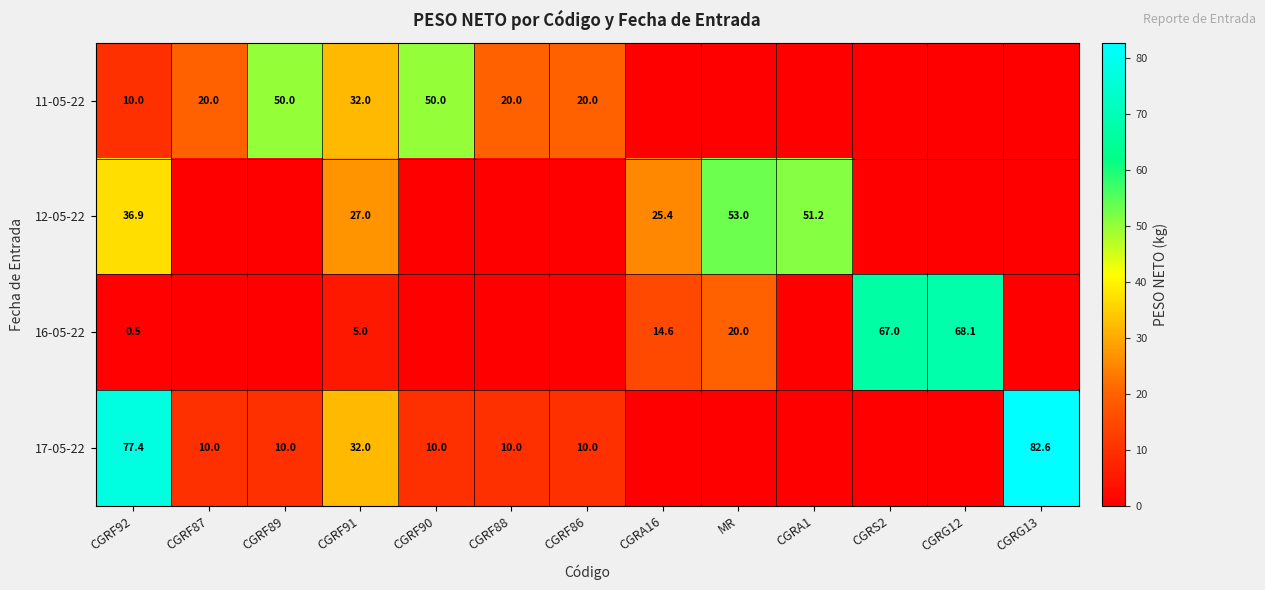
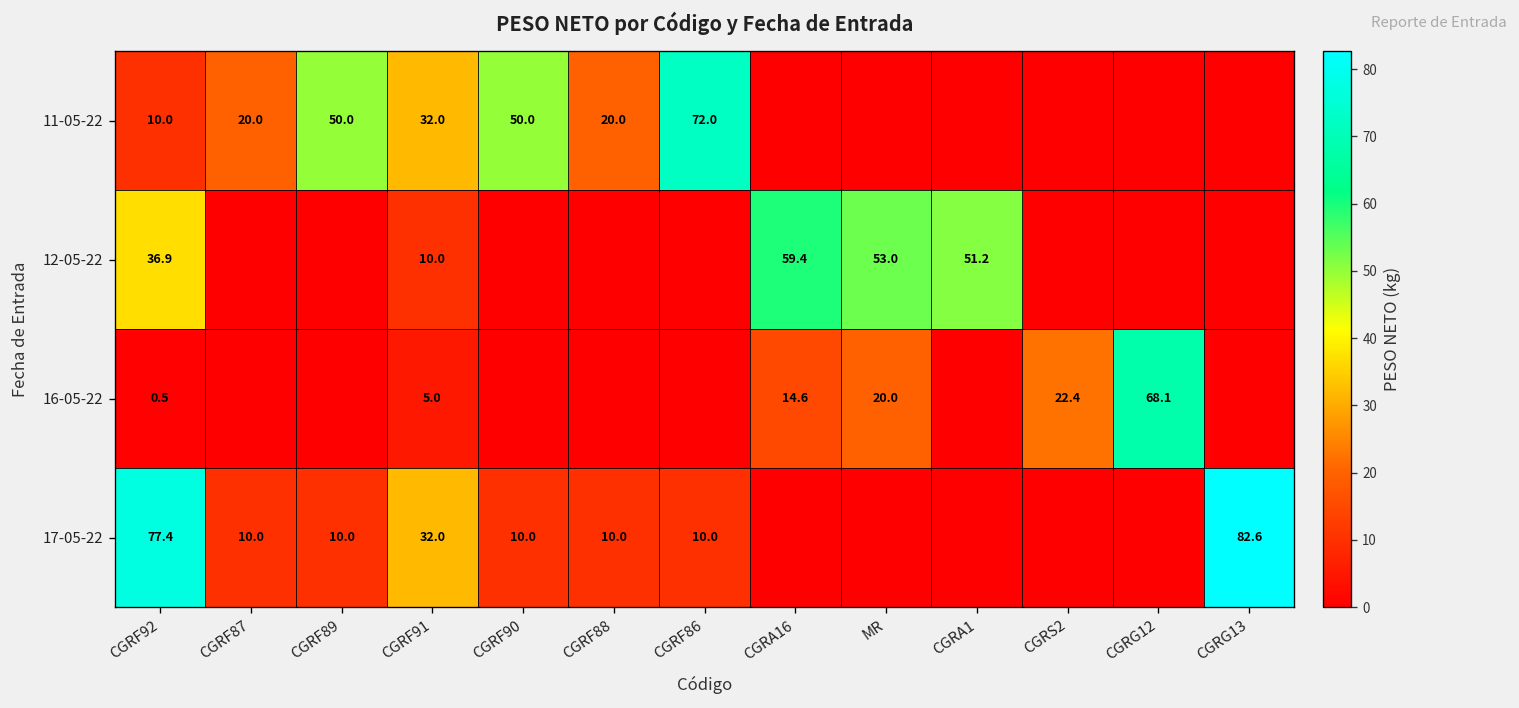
  {
    "11-05-22": {
      "CGRF92": 10.0,
      "CGRF87": 20.0,
      "CGRF89": 50.0,
      "CGRF91": 32.0,
      "CGRF90": 50.0,
      "CGRF88": 20.0,
-     "CGRF86": 20.0
+     "CGRF86": 72.0
    },
    "12-05-22": {
      "CGRF92": 36.9,
-     "CGRF91": 27.0,
-     "CGRA16": 25.4,
+     "CGRF91": 10.0,
+     "CGRA16": 59.4,
      "MR": 53.0,
      "CGRA1": 51.2
    },
    "16-05-22": {
      "CGRF92": 0.5,
      "CGRF91": 5.0,
      "CGRA16": 14.6,
      "MR": 20.0,
-     "CGRS2": 67.0,
+     "CGRS2": 22.4,
      "CGRG12": 68.1
    },
    "17-05-22": {
      "CGRF92": 77.4,
      "CGRF87": 10.0,
      "CGRF89": 10.0,
      "CGRF91": 32.0,
      "CGRF90": 10.0,
      "CGRF88": 10.0,
      "CGRF86": 10.0,
      "CGRG13": 82.6
    }
  }
